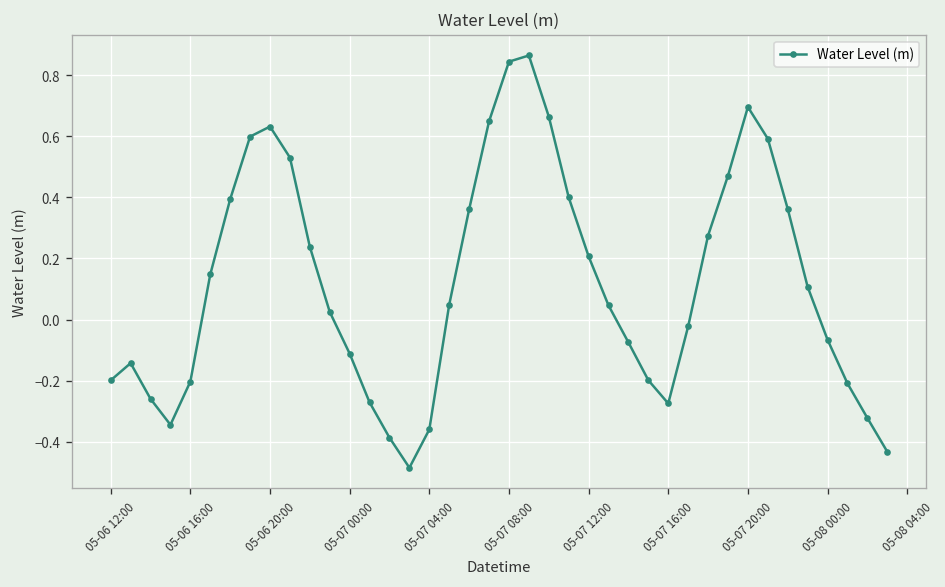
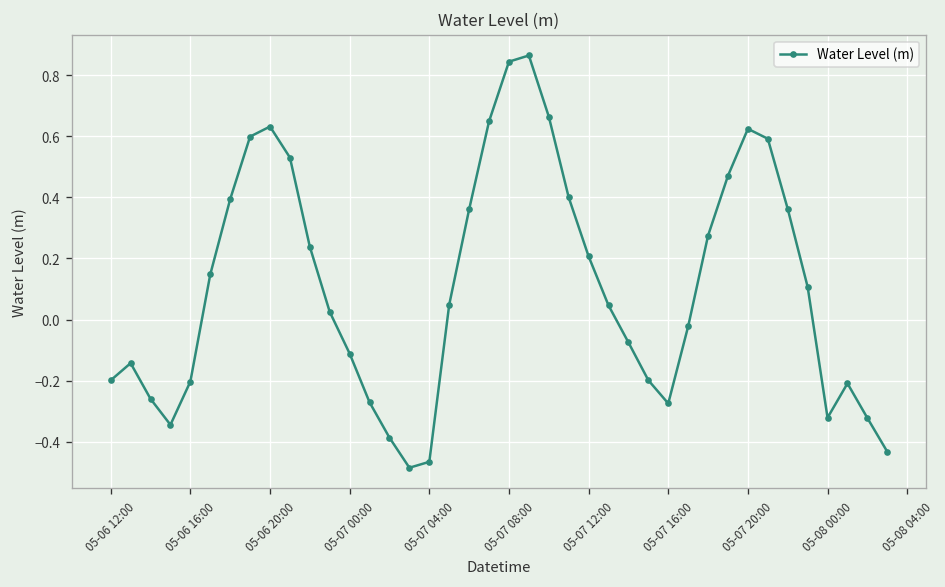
  {
    "05-06 12:00": -0.20,
    "05-06 16:00": -0.20,
    "05-06 20:00": 0.63,
    "05-07 00:00": -0.11,
-   "05-07 04:00": -0.36,
+   "05-07 04:00": -0.47,
    "05-07 08:00": 0.84,
    "05-07 12:00": 0.21,
    "05-07 16:00": -0.27,
-   "05-07 20:00": 0.70,
-   "05-08 00:00": -0.07
+   "05-07 20:00": 0.62,
+   "05-08 00:00": -0.32
  }
